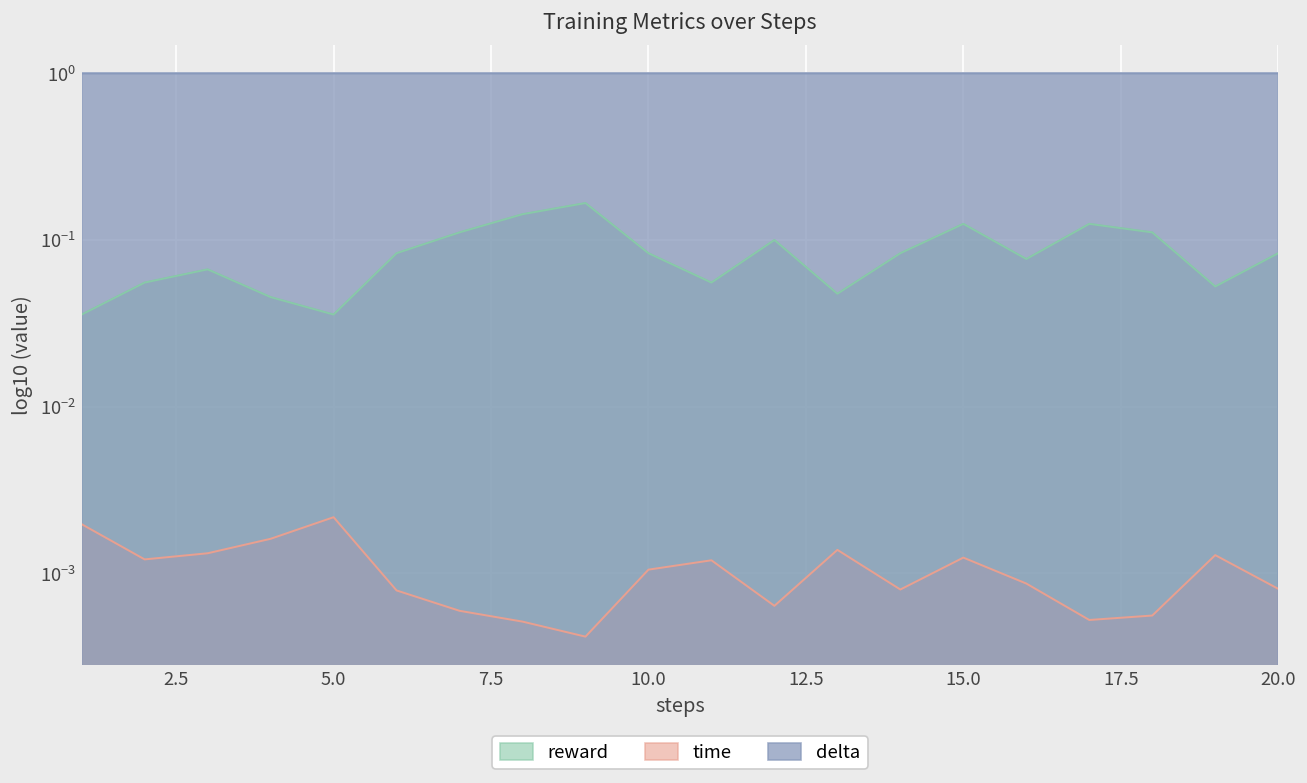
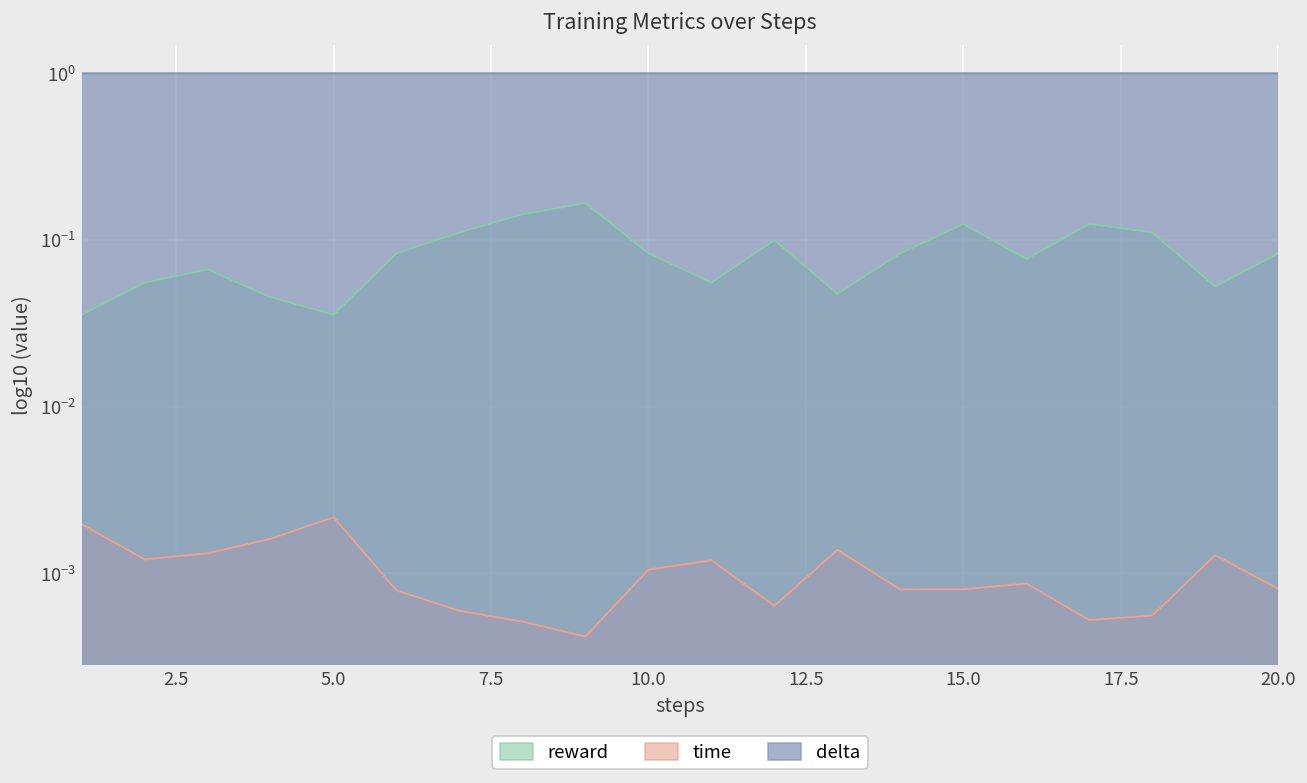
  {
    "time": {
      "5.0": 0.0022,
      "10.0": 0.0011,
-     "15.0": 0.0012,
+     "15.0": 0.0008,
      "20.0": 0.0008
    }
  }
